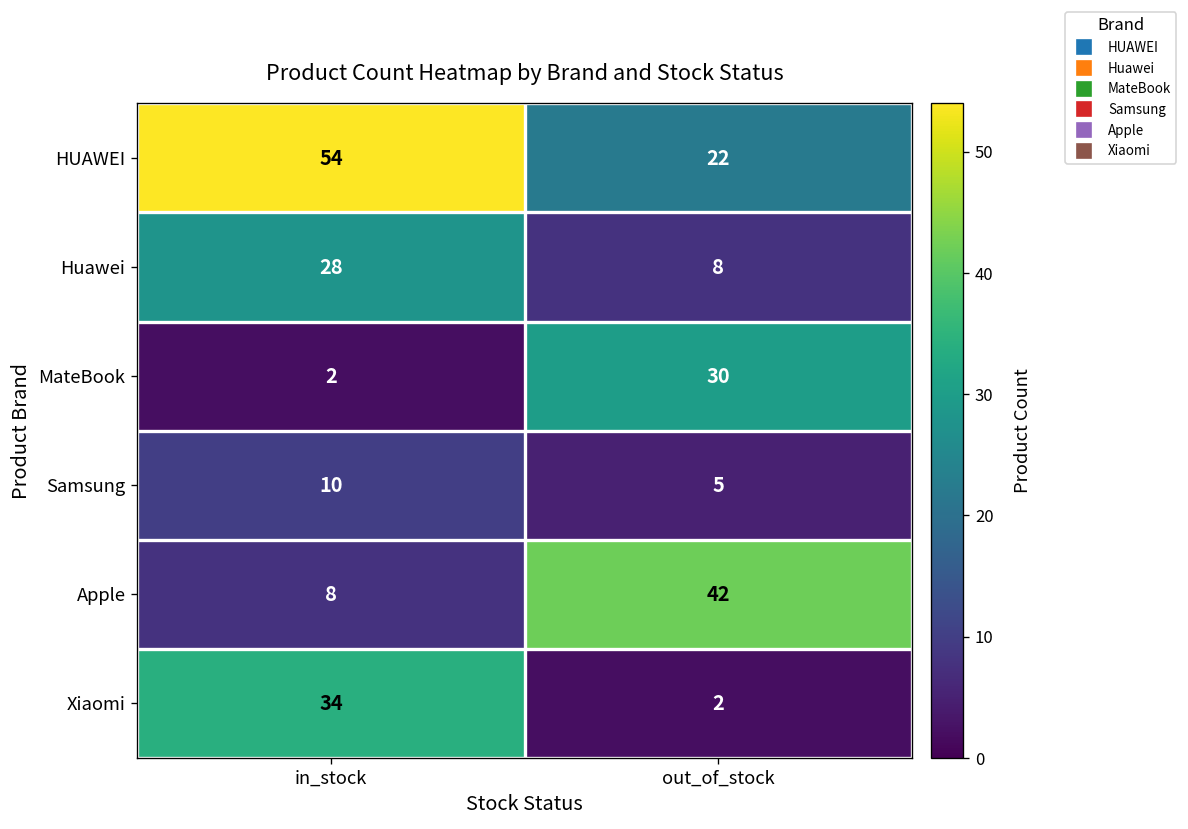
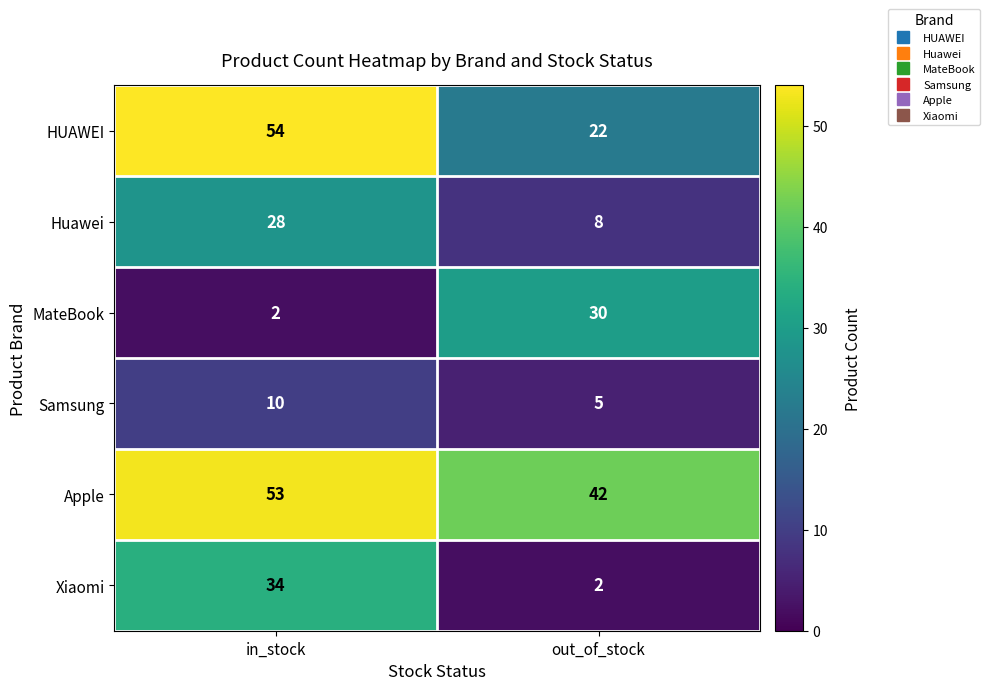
  {
    "HUAWEI": {
      "in_stock": 54,
      "out_of_stock": 22
    },
    "Huawei": {
      "in_stock": 28,
      "out_of_stock": 8
    },
    "MateBook": {
      "in_stock": 2,
      "out_of_stock": 30
    },
    "Samsung": {
      "in_stock": 10,
      "out_of_stock": 5
    },
    "Apple": {
-     "in_stock": 8,
+     "in_stock": 53,
      "out_of_stock": 42
    },
    "Xiaomi": {
      "in_stock": 34,
      "out_of_stock": 2
    }
  }
